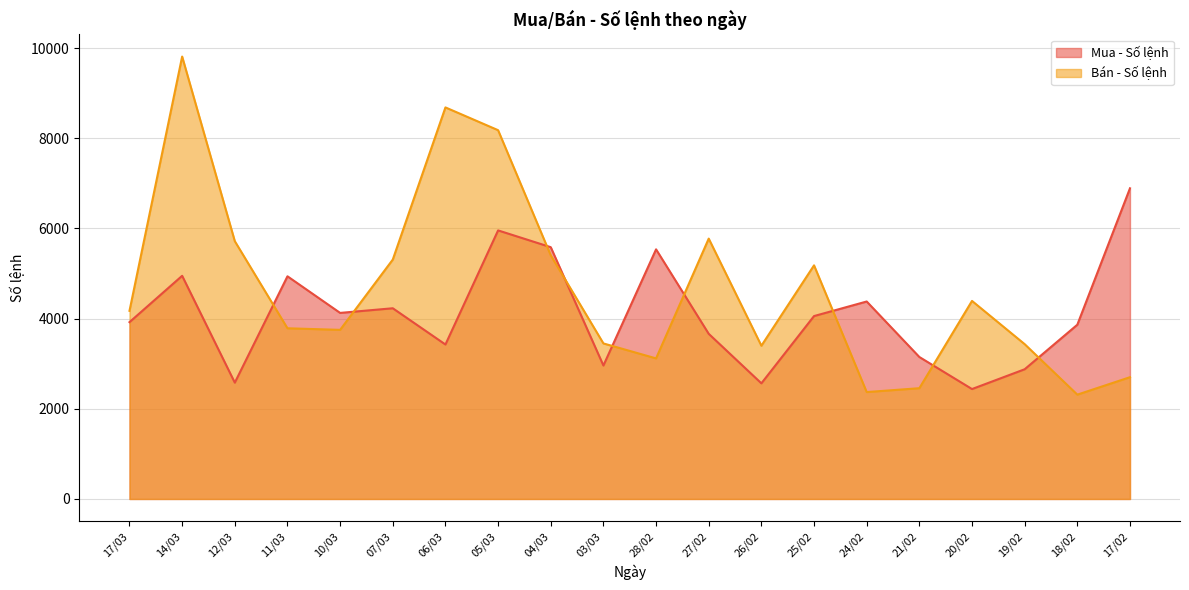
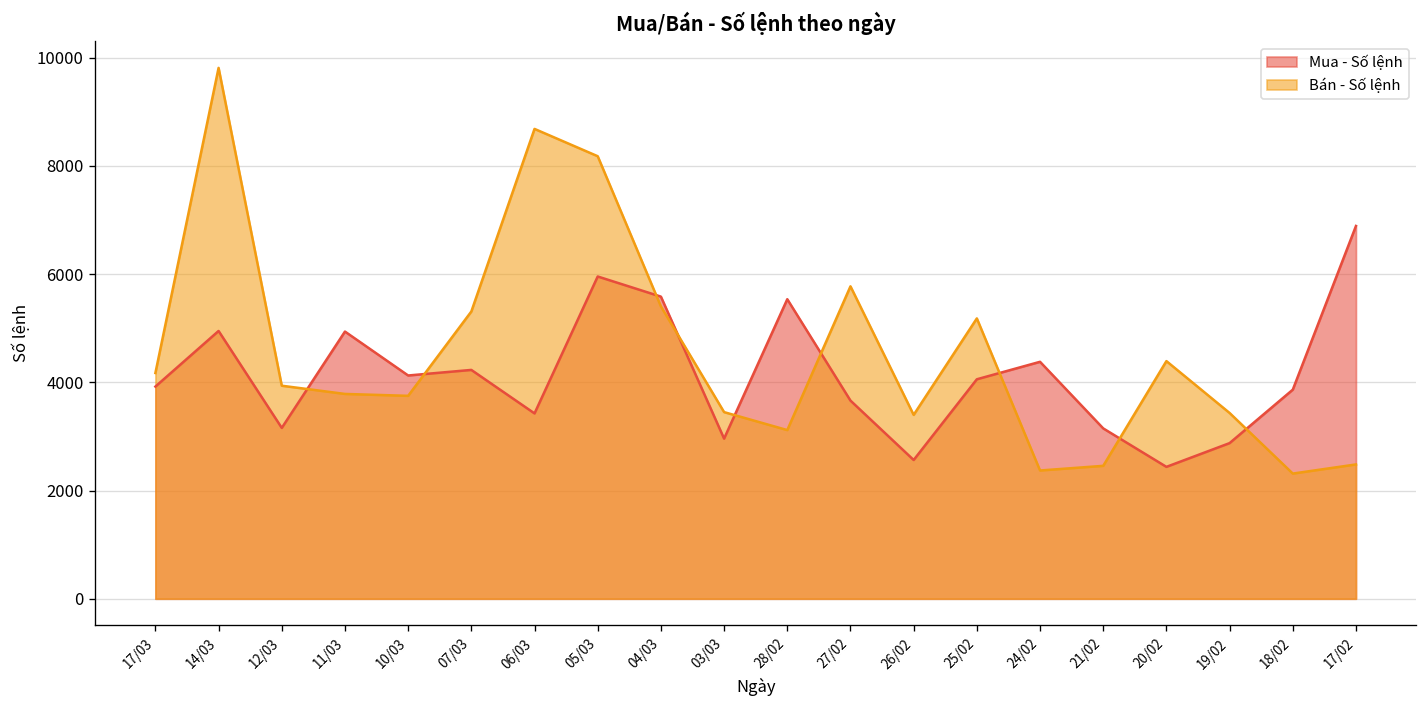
  {
    "Mua - Số lệnh": {
      "17/03": 3900,
      "14/03": 5000,
-     "12/03": 2600,
+     "12/03": 3200,
      "11/03": 4900,
      "10/03": 4100,
      "07/03": 4200,
      "06/03": 3400,
      "05/03": 6000,
      "04/03": 5600,
      "03/03": 3000,
      "28/02": 5500,
      "27/02": 3700,
      "26/02": 2600,
      "25/02": 4100,
      "24/02": 4400,
      "21/02": 3100,
      "20/02": 2400,
      "19/02": 2900,
      "18/02": 3900,
      "17/02": 6900
    },
    "Bán - Số lệnh": {
      "17/03": 4200,
      "14/03": 9800,
-     "12/03": 5700,
+     "12/03": 3900,
      "11/03": 3800,
      "10/03": 3800,
      "07/03": 5300,
      "06/03": 8700,
      "05/03": 8200,
      "04/03": 5400,
      "03/03": 3500,
      "28/02": 3100,
      "27/02": 5800,
      "26/02": 3400,
      "25/02": 5200,
      "24/02": 2400,
      "21/02": 2500,
      "20/02": 4400,
      "19/02": 3400,
      "18/02": 2300,
-     "17/02": 2700
+     "17/02": 2500
    }
  }
